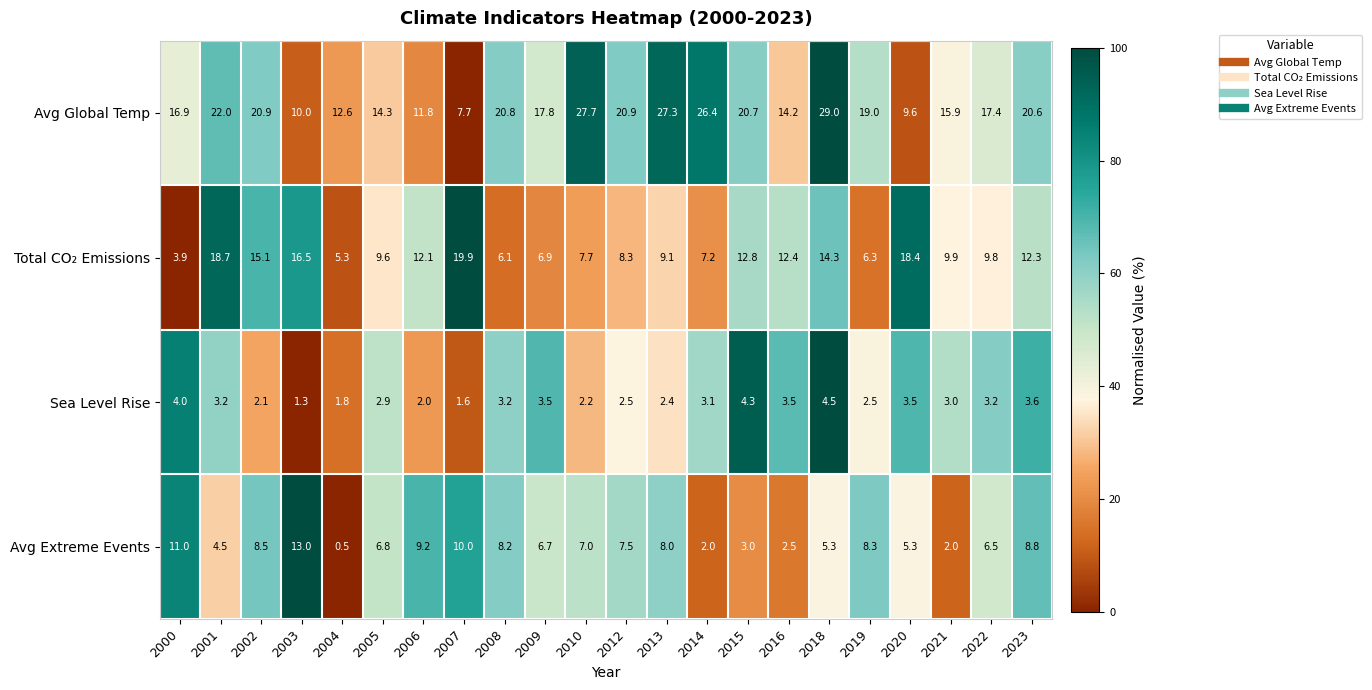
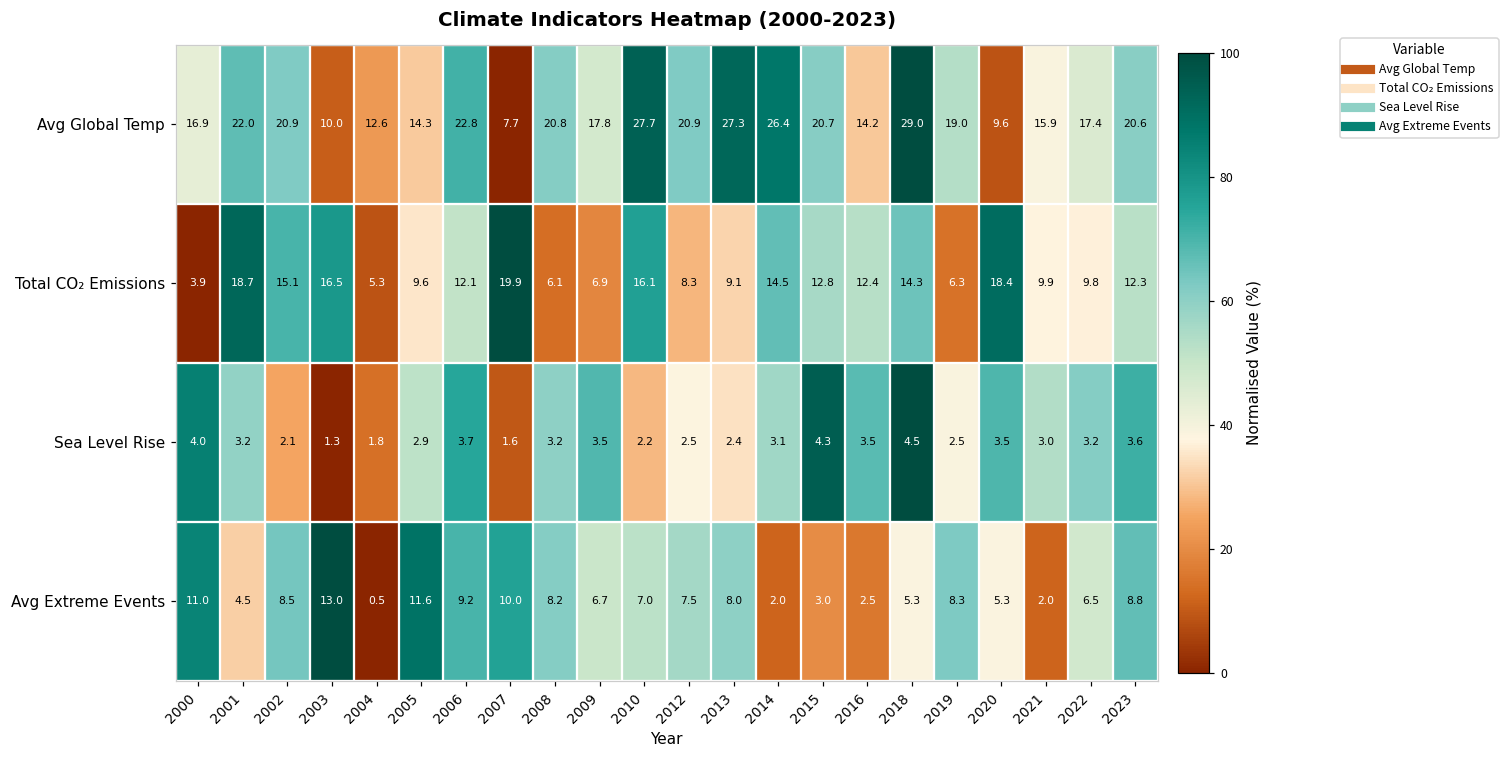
  {
    "Avg Global Temp": {
      "2000": 16.9,
      "2001": 22.0,
      "2002": 20.9,
      "2003": 10.0,
      "2004": 12.6,
      "2005": 14.3,
-     "2006": 11.8,
+     "2006": 22.8,
      "2007": 7.7,
      "2008": 20.8,
      "2009": 17.8,
      "2010": 27.7,
      "2012": 20.9,
      "2013": 27.3,
      "2014": 26.4,
      "2015": 20.7,
      "2016": 14.2,
      "2018": 29.0,
      "2019": 19.0,
      "2020": 9.6,
      "2021": 15.9,
      "2022": 17.4,
      "2023": 20.6
    },
    "Total CO₂ Emissions": {
      "2000": 3.9,
      "2001": 18.7,
      "2002": 15.1,
      "2003": 16.5,
      "2004": 5.3,
      "2005": 9.6,
      "2006": 12.1,
      "2007": 19.9,
      "2008": 6.1,
      "2009": 6.9,
-     "2010": 7.7,
+     "2010": 16.1,
      "2012": 8.3,
      "2013": 9.1,
-     "2014": 7.2,
+     "2014": 14.5,
      "2015": 12.8,
      "2016": 12.4,
      "2018": 14.3,
      "2019": 6.3,
      "2020": 18.4,
      "2021": 9.9,
      "2022": 9.8,
      "2023": 12.3
    },
    "Sea Level Rise": {
      "2000": 4.0,
      "2001": 3.2,
      "2002": 2.1,
      "2003": 1.3,
      "2004": 1.8,
      "2005": 2.9,
-     "2006": 2.0,
+     "2006": 3.7,
      "2007": 1.6,
      "2008": 3.2,
      "2009": 3.5,
      "2010": 2.2,
      "2012": 2.5,
      "2013": 2.4,
      "2014": 3.1,
      "2015": 4.3,
      "2016": 3.5,
      "2018": 4.5,
      "2019": 2.5,
      "2020": 3.5,
      "2021": 3.0,
      "2022": 3.2,
      "2023": 3.6
    },
    "Avg Extreme Events": {
      "2000": 11.0,
      "2001": 4.5,
      "2002": 8.5,
      "2003": 13.0,
      "2004": 0.5,
-     "2005": 6.8,
+     "2005": 11.6,
      "2006": 9.2,
      "2007": 10.0,
      "2008": 8.2,
      "2009": 6.7,
      "2010": 7.0,
      "2012": 7.5,
      "2013": 8.0,
      "2014": 2.0,
      "2015": 3.0,
      "2016": 2.5,
      "2018": 5.3,
      "2019": 8.3,
      "2020": 5.3,
      "2021": 2.0,
      "2022": 6.5,
      "2023": 8.8
    }
  }
